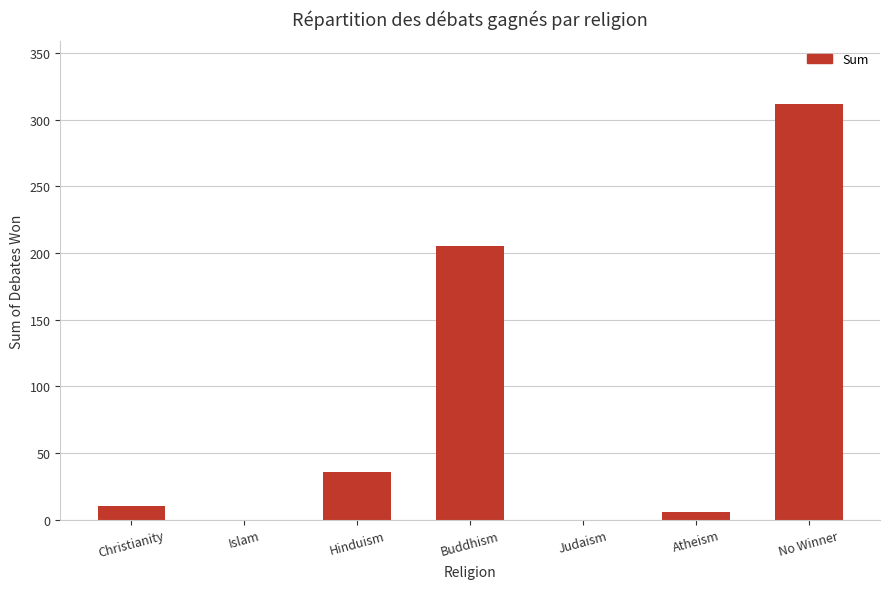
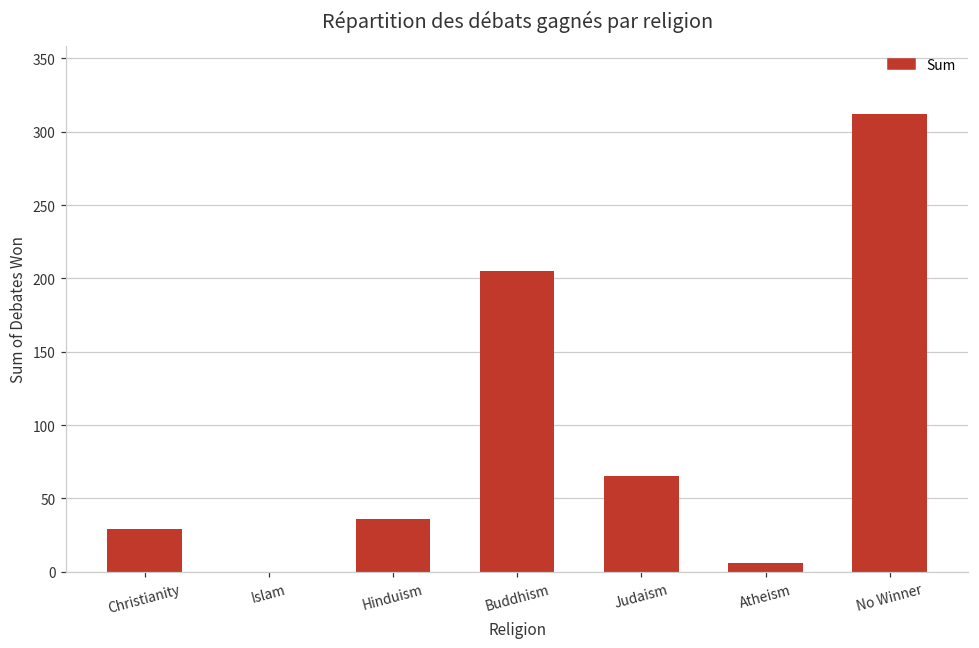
  {
-   "Christianity": 10,
+   "Christianity": 29,
    "Islam": 0,
    "Hinduism": 36,
    "Buddhism": 205,
-   "Judaism": 0,
+   "Judaism": 65,
    "Atheism": 6,
    "No Winner": 312
  }
